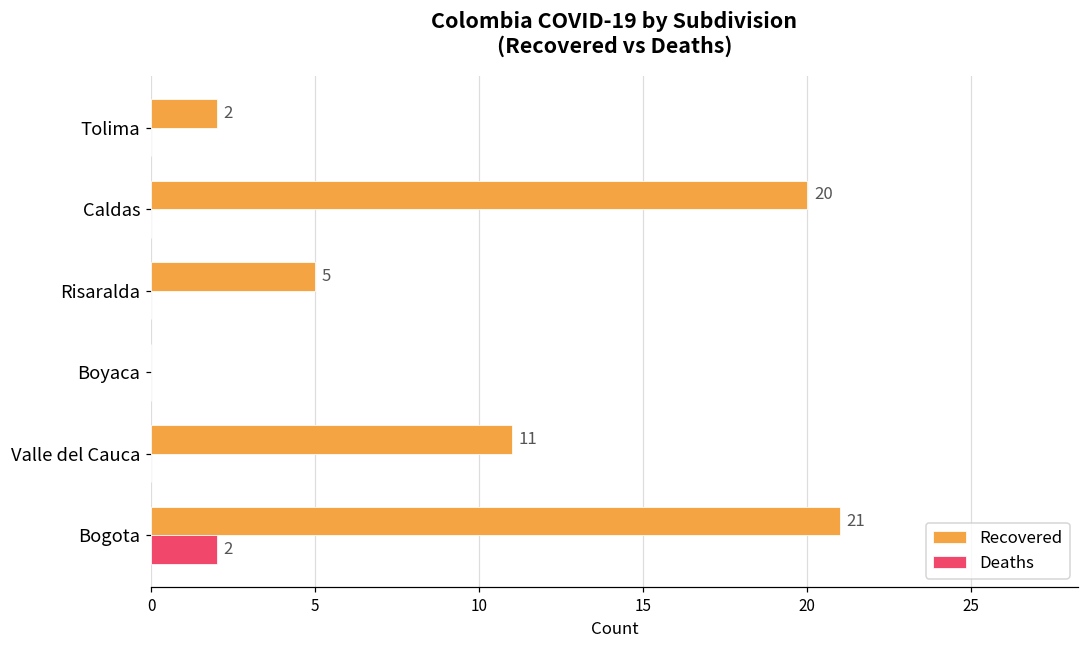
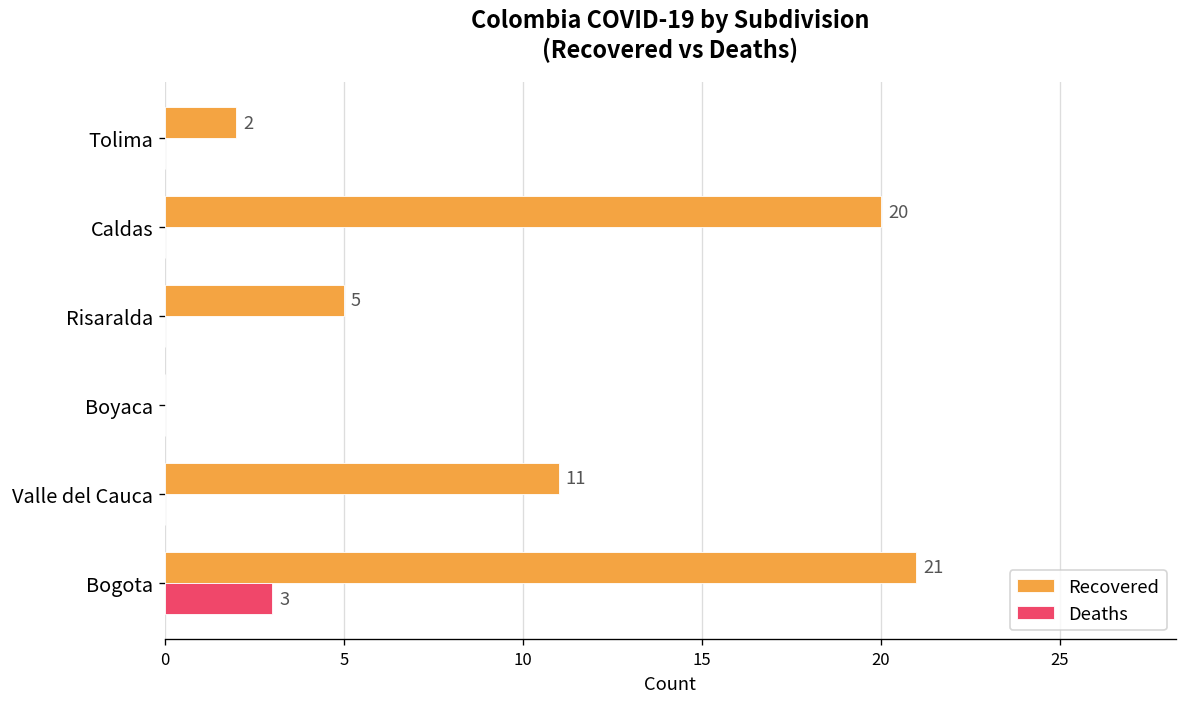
  {
    "Recovered": {
      "Tolima": 2,
      "Caldas": 20,
      "Risaralda": 5,
      "Valle del Cauca": 11,
      "Bogota": 21
    },
    "Deaths": {
-     "Bogota": 2
+     "Bogota": 3
    }
  }
